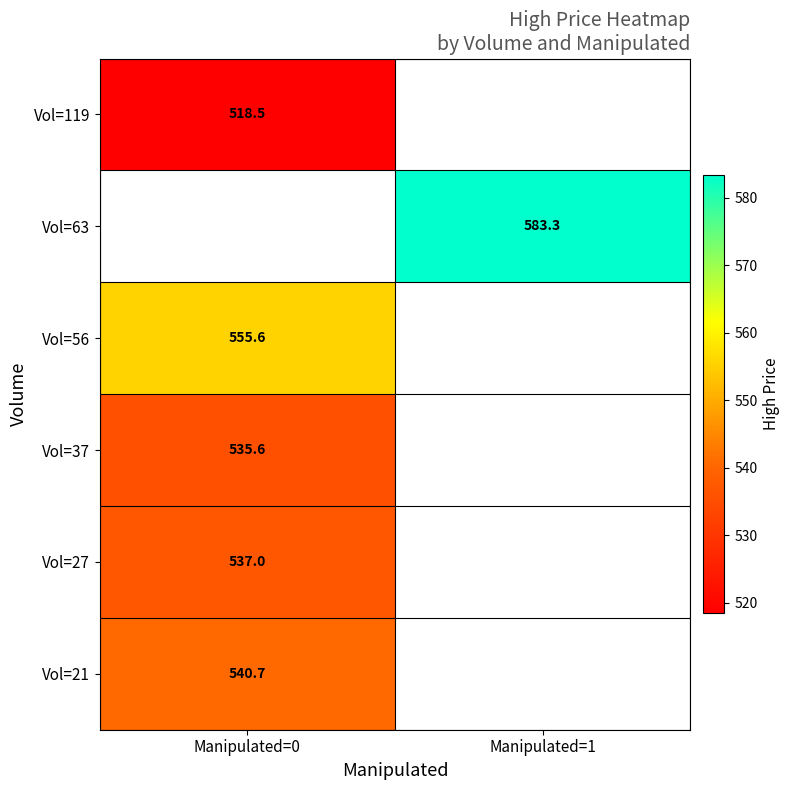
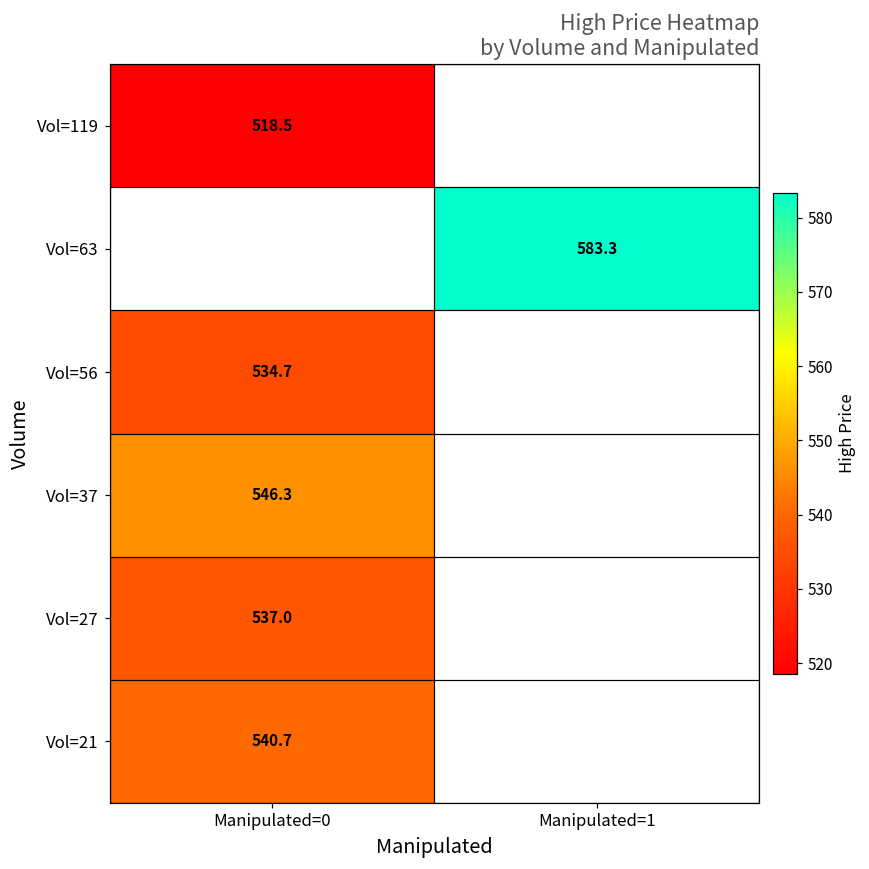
  {
    "Vol=119": {
      "Manipulated=0": 518.5
    },
    "Vol=63": {
      "Manipulated=1": 583.3
    },
    "Vol=56": {
-     "Manipulated=0": 555.6
+     "Manipulated=0": 534.7
    },
    "Vol=37": {
-     "Manipulated=0": 535.6
+     "Manipulated=0": 546.3
    },
    "Vol=27": {
      "Manipulated=0": 537.0
    },
    "Vol=21": {
      "Manipulated=0": 540.7
    }
  }
